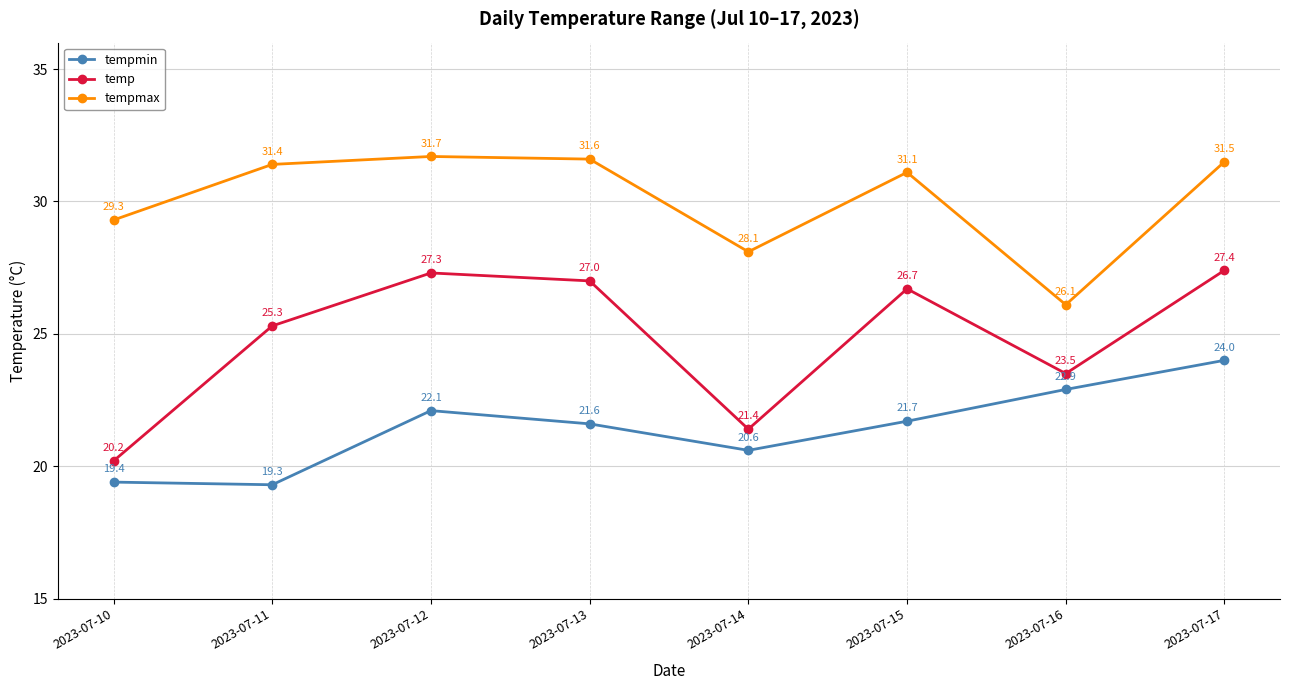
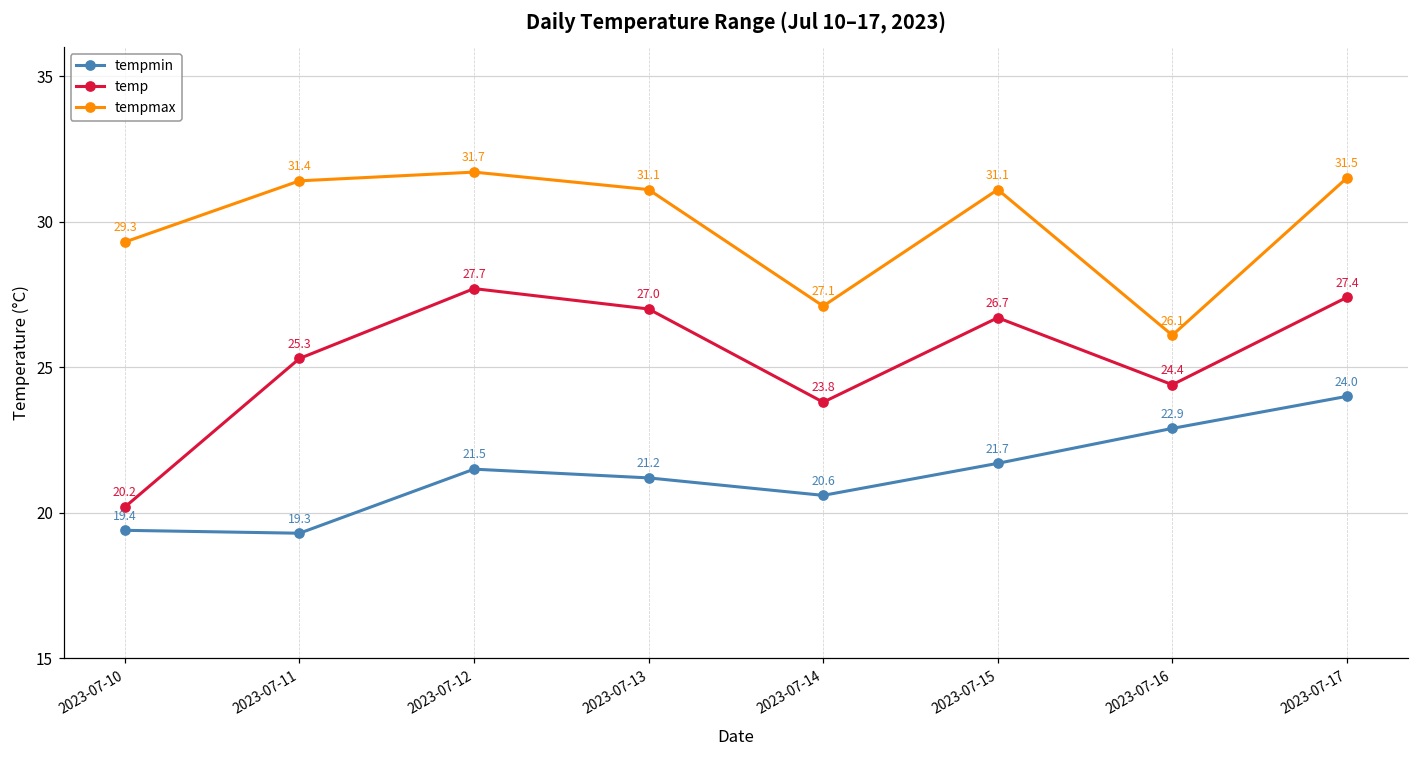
  {
    "tempmin": {
      "2023-07-10": 19.4,
      "2023-07-11": 19.3,
-     "2023-07-12": 22.1,
-     "2023-07-13": 21.6,
+     "2023-07-12": 21.5,
+     "2023-07-13": 21.2,
      "2023-07-14": 20.6,
      "2023-07-15": 21.7,
      "2023-07-17": 24.0
    },
    "temp": {
      "2023-07-10": 20.2,
      "2023-07-11": 25.3,
-     "2023-07-12": 27.3,
+     "2023-07-12": 27.7,
      "2023-07-13": 27.0,
-     "2023-07-14": 21.4,
+     "2023-07-14": 23.8,
      "2023-07-15": 26.7,
-     "2023-07-16": 23.5,
+     "2023-07-16": 24.4,
      "2023-07-17": 27.4
    },
    "tempmax": {
      "2023-07-10": 29.3,
      "2023-07-11": 31.4,
      "2023-07-12": 31.7,
-     "2023-07-13": 31.6,
-     "2023-07-14": 28.1,
+     "2023-07-13": 31.1,
+     "2023-07-14": 27.1,
      "2023-07-15": 31.1,
      "2023-07-16": 26.1,
      "2023-07-17": 31.5
    }
  }
